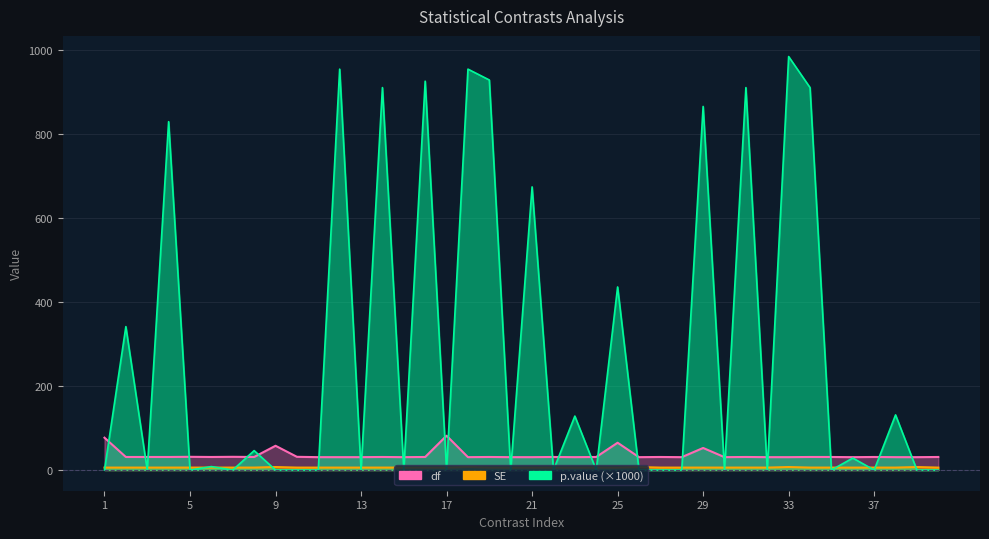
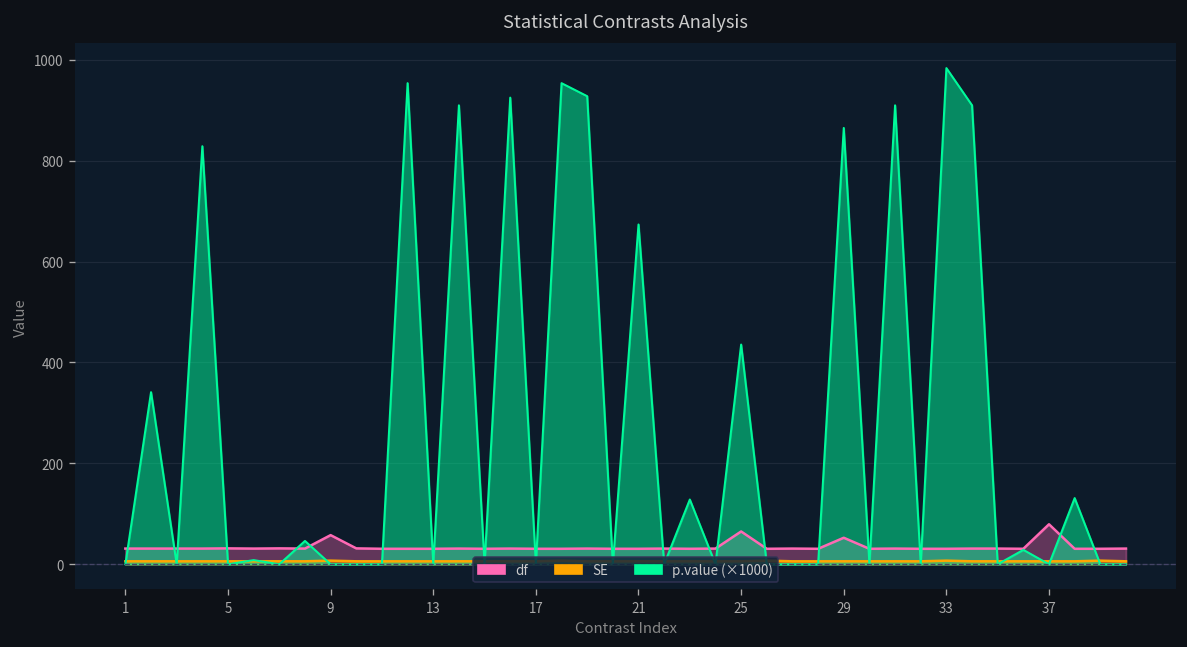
  {
    "df": {
-     "1": 80,
+     "1": 30,
      "5": 30,
      "9": 60,
      "13": 30,
-     "17": 80,
+     "17": 30,
      "21": 30,
      "25": 60,
      "29": 50,
      "33": 30,
-     "37": 30
+     "37": 80
    },
    "SE": {
      "9": 10,
      "29": 10,
      "33": 10
    },
    "p.value (×1000)": {
      "9": 0,
      "21": 670,
      "25": 440,
      "29": 860,
      "33": 980
    }
  }
